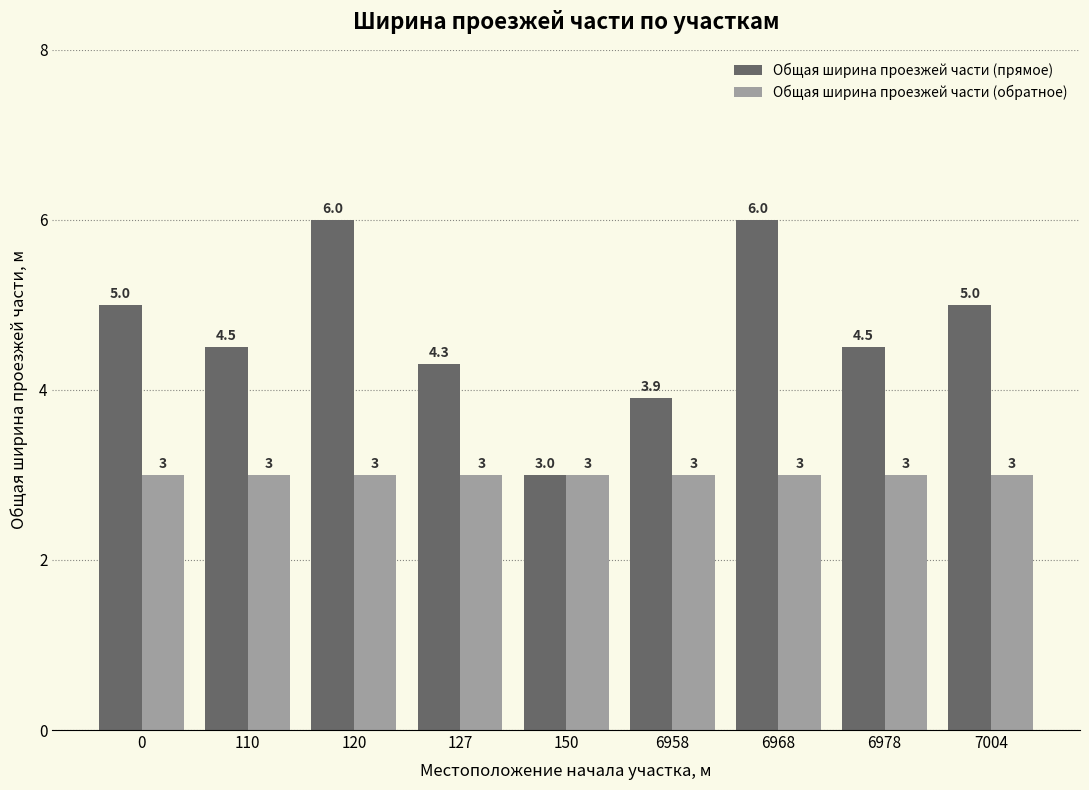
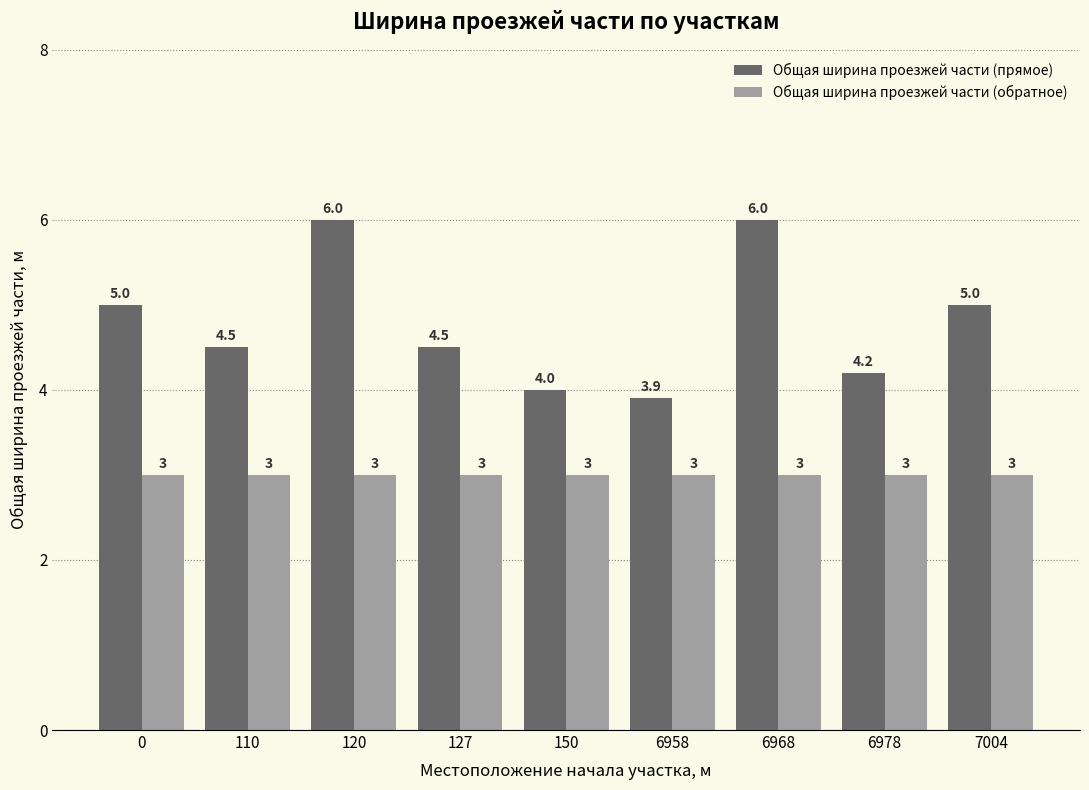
  {
    "Общая ширина проезжей части (прямое)": {
      "0": 5.0,
      "110": 4.5,
      "120": 6.0,
-     "127": 4.3,
-     "150": 3.0,
+     "127": 4.5,
+     "150": 4.0,
      "6958": 3.9,
      "6968": 6.0,
-     "6978": 4.5,
+     "6978": 4.2,
      "7004": 5.0
    },
    "Общая ширина проезжей части (обратное)": {
      "0": 3,
      "110": 3,
      "120": 3,
      "127": 3,
      "150": 3,
      "6958": 3,
      "6968": 3,
      "6978": 3,
      "7004": 3
    }
  }
